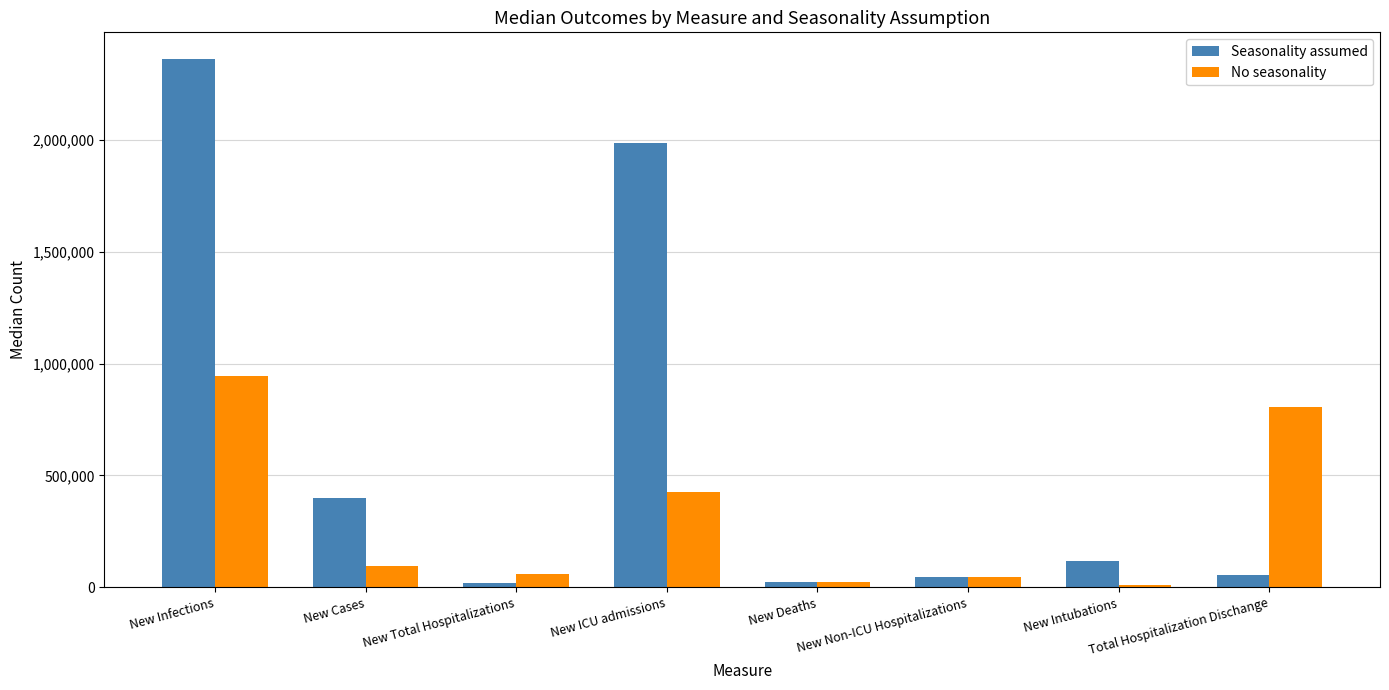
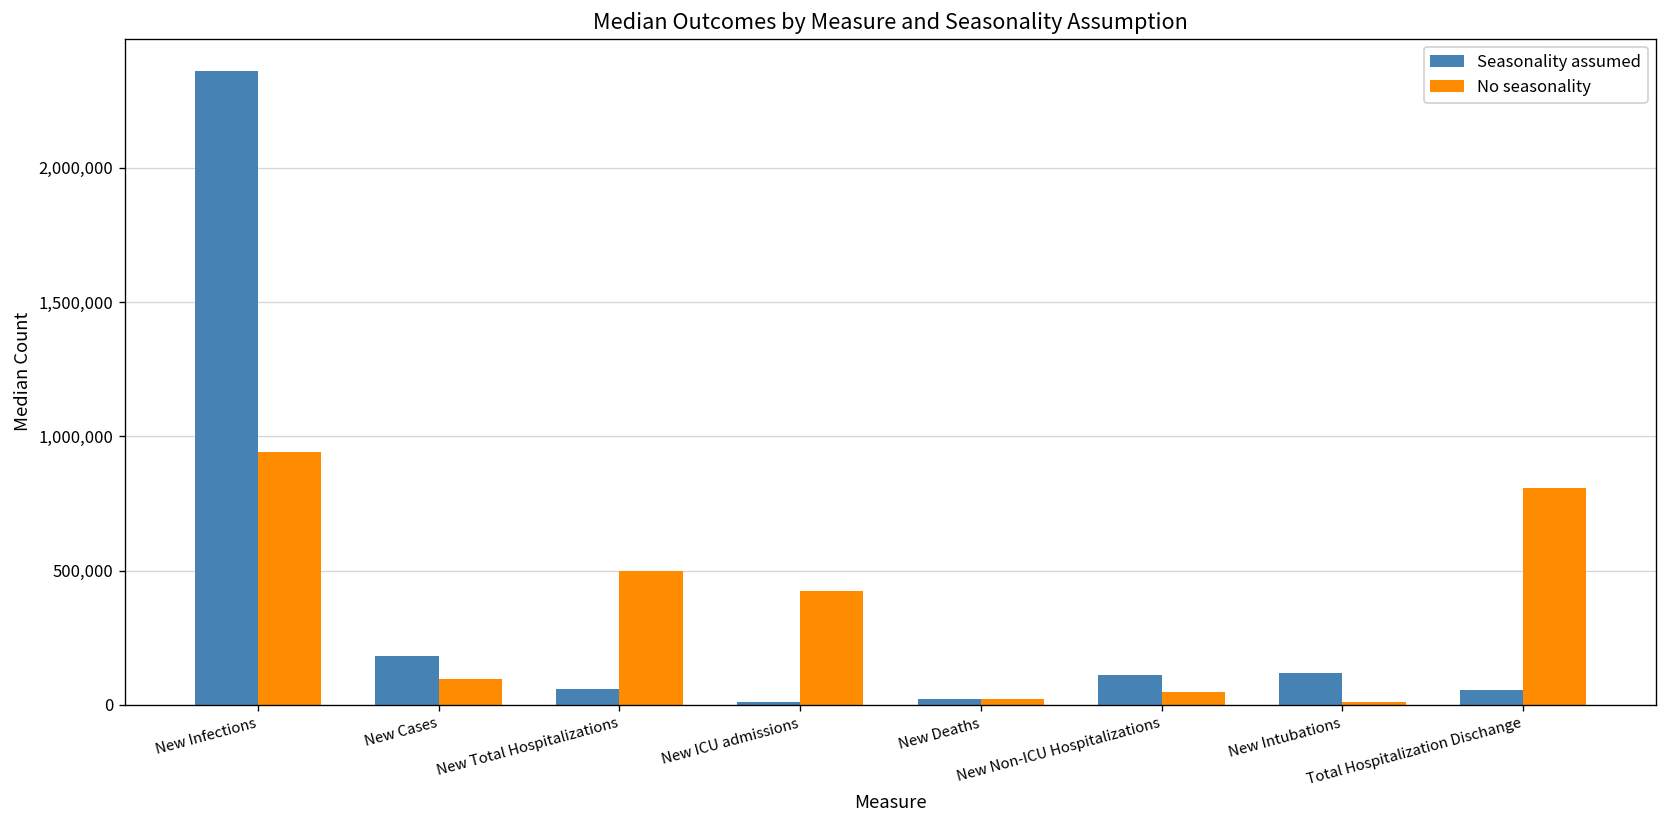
  {
    "Seasonality assumed": {
      "New Infections": "2,360,000",
-     "New Cases": "400,000",
-     "New Total Hospitalizations": "20,000",
-     "New ICU admissions": "1,990,000",
+     "New Cases": "180,000",
+     "New Total Hospitalizations": "60,000",
+     "New ICU admissions": "10,000",
      "New Deaths": "20,000",
-     "New Non-ICU Hospitalizations": "50,000",
+     "New Non-ICU Hospitalizations": "110,000",
      "New Intubations": "120,000",
      "Total Hospitalization Dischange": "50,000"
    },
    "No seasonality": {
      "New Infections": "940,000",
      "New Cases": "100,000",
-     "New Total Hospitalizations": "60,000",
+     "New Total Hospitalizations": "500,000",
      "New ICU admissions": "420,000",
      "New Deaths": "20,000",
      "New Non-ICU Hospitalizations": "50,000",
      "Total Hospitalization Dischange": "810,000"
    }
  }
